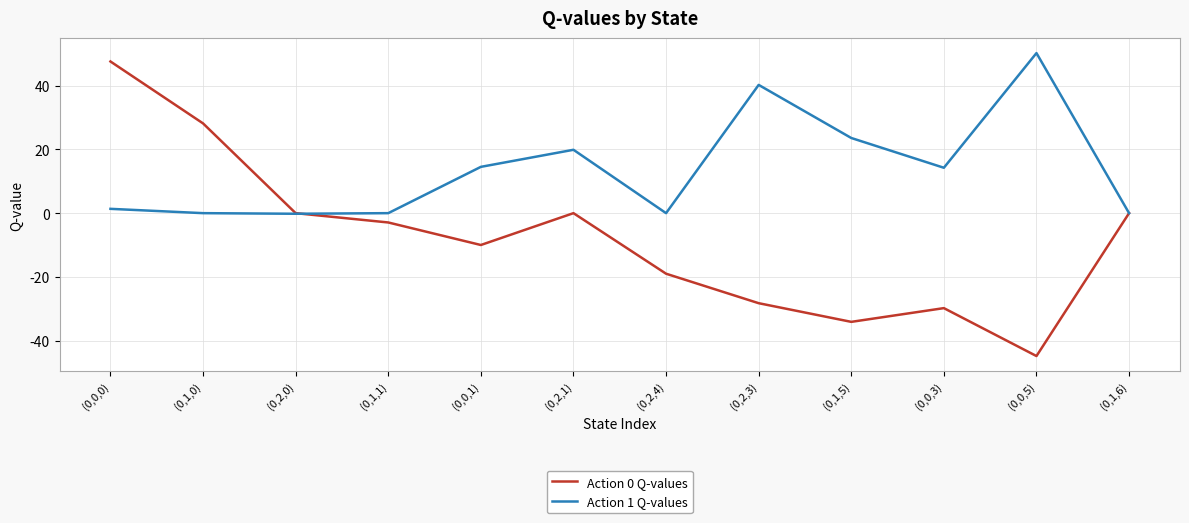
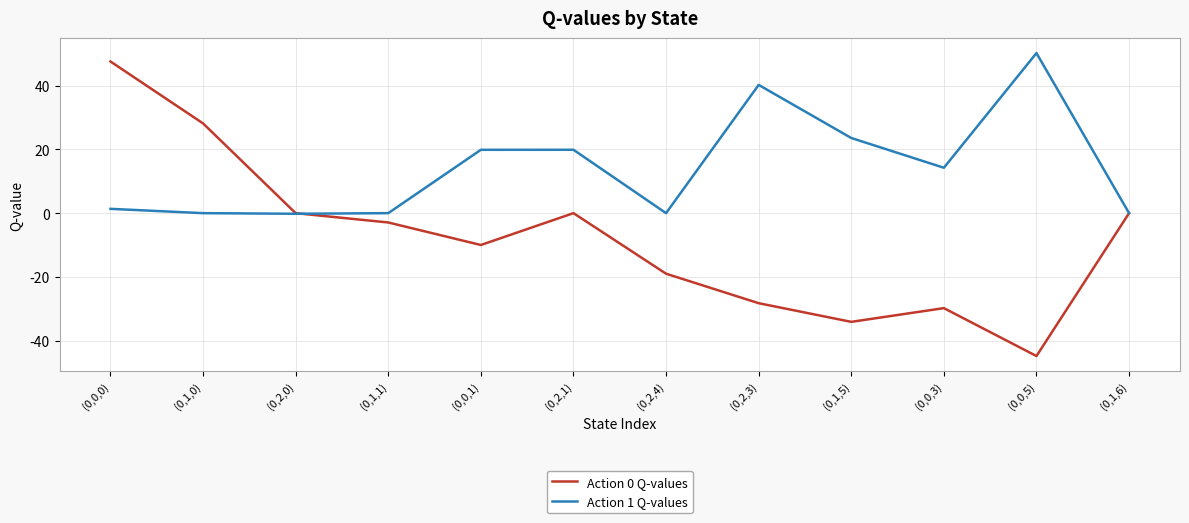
  {
    "Action 0 Q-values": {
      "(0,0,0)": 48,
      "(0,1,0)": 28,
      "(0,1,1)": -3,
      "(0,0,1)": -10,
      "(0,2,1)": 0,
      "(0,2,4)": -19,
      "(0,2,3)": -28,
      "(0,1,5)": -34,
      "(0,0,3)": -30,
      "(0,0,5)": -45
    },
    "Action 1 Q-values": {
      "(0,0,0)": 1,
      "(0,1,0)": 0,
      "(0,1,1)": 0,
-     "(0,0,1)": 15,
+     "(0,0,1)": 20,
      "(0,2,1)": 20,
      "(0,2,4)": 0,
      "(0,2,3)": 40,
      "(0,1,5)": 24,
      "(0,0,3)": 14,
      "(0,0,5)": 50
    }
  }
